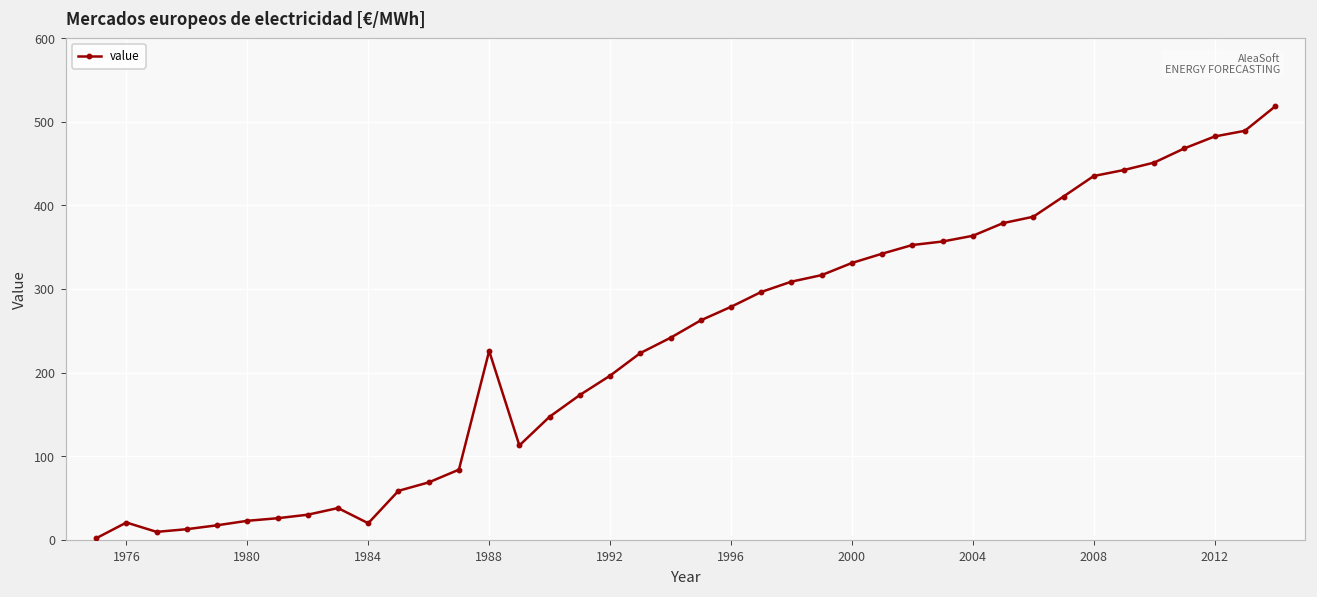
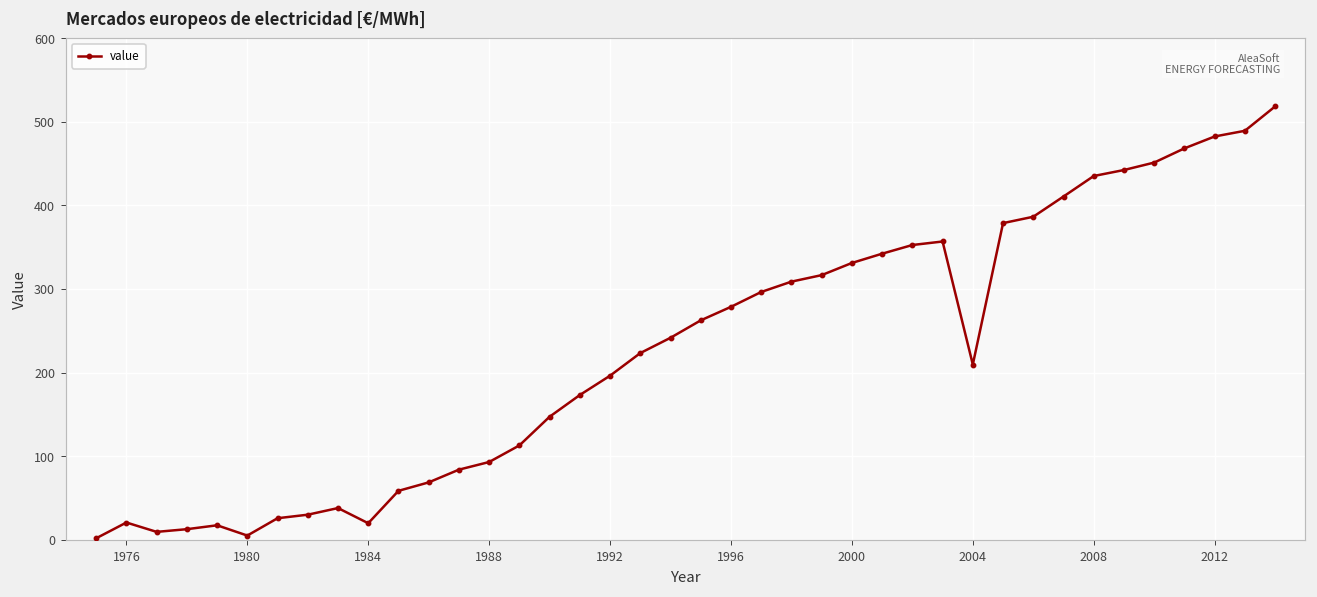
  {
    "1976": 20,
-   "1980": 20,
+   "1980": 10,
    "1984": 20,
-   "1988": 230,
+   "1988": 90,
    "1992": 200,
    "1996": 280,
    "2000": 330,
-   "2004": 360,
+   "2004": 210,
    "2008": 440,
    "2012": 480
  }
